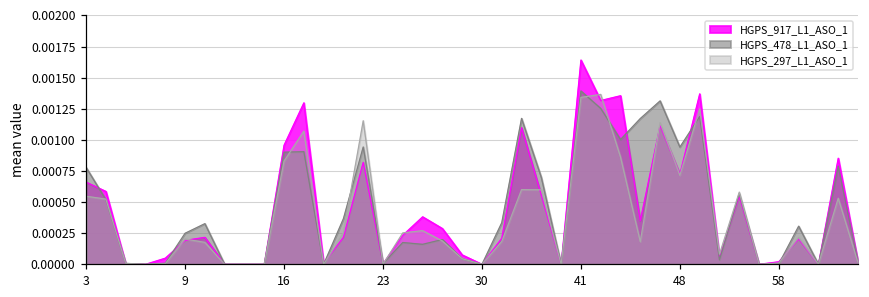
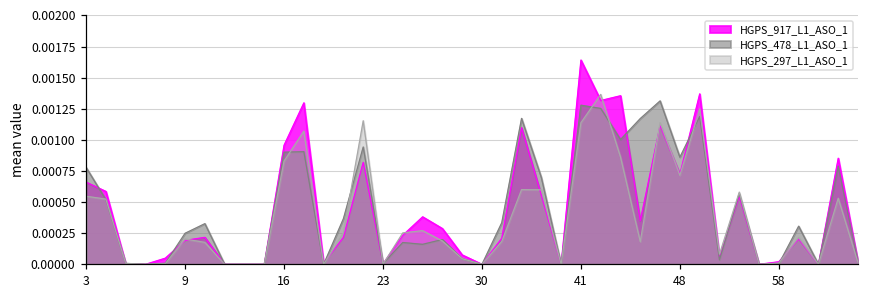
  {
    "HGPS_917_L1_ASO_1": {
      "41": 0.00164
    },
    "HGPS_478_L1_ASO_1": {
-     "41": 0.00139,
-     "48": 0.00094
+     "41": 0.00128,
+     "48": 0.00086
    },
    "HGPS_297_L1_ASO_1": {
-     "41": 0.00134
+     "41": 0.00114
    }
  }
